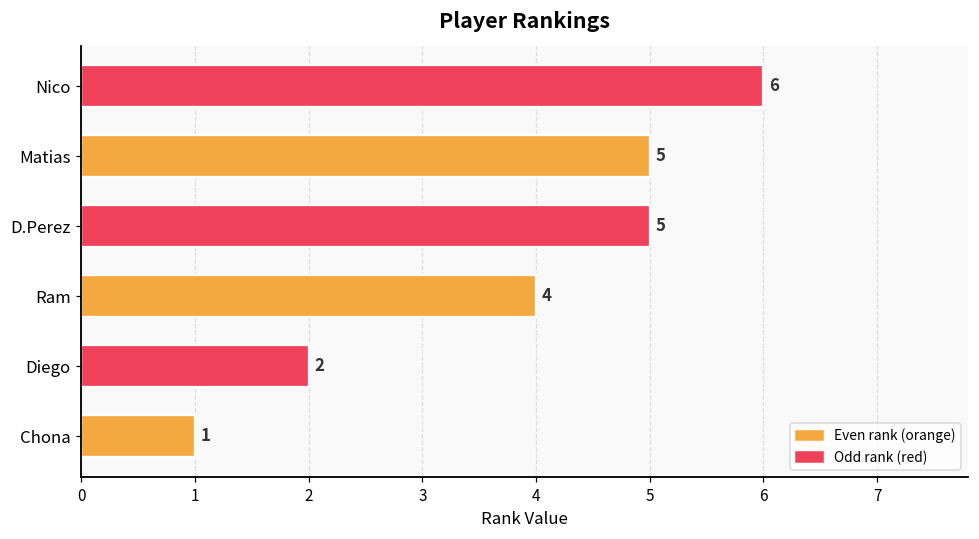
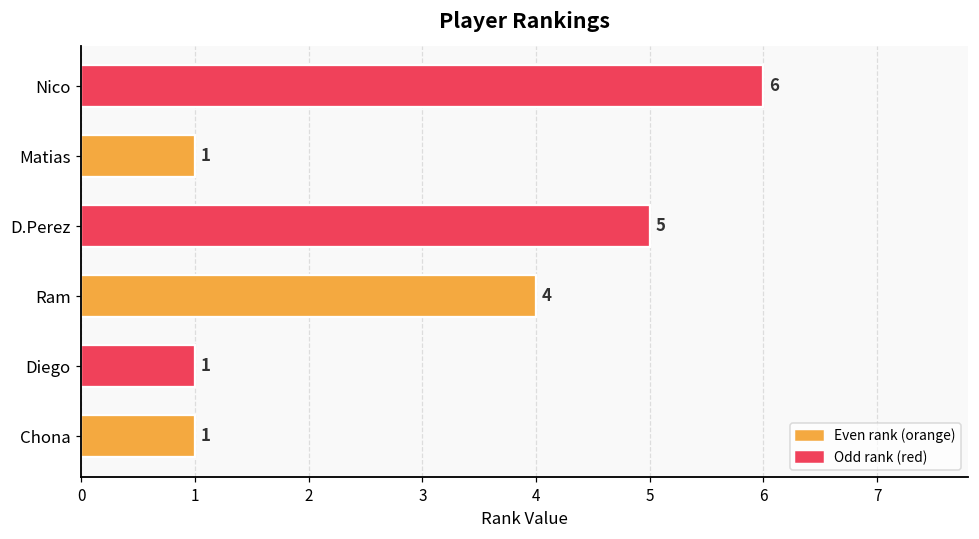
  {
    "Nico": 6,
-   "Matias": 5,
+   "Matias": 1,
    "D.Perez": 5,
    "Ram": 4,
-   "Diego": 2,
+   "Diego": 1,
    "Chona": 1
  }
